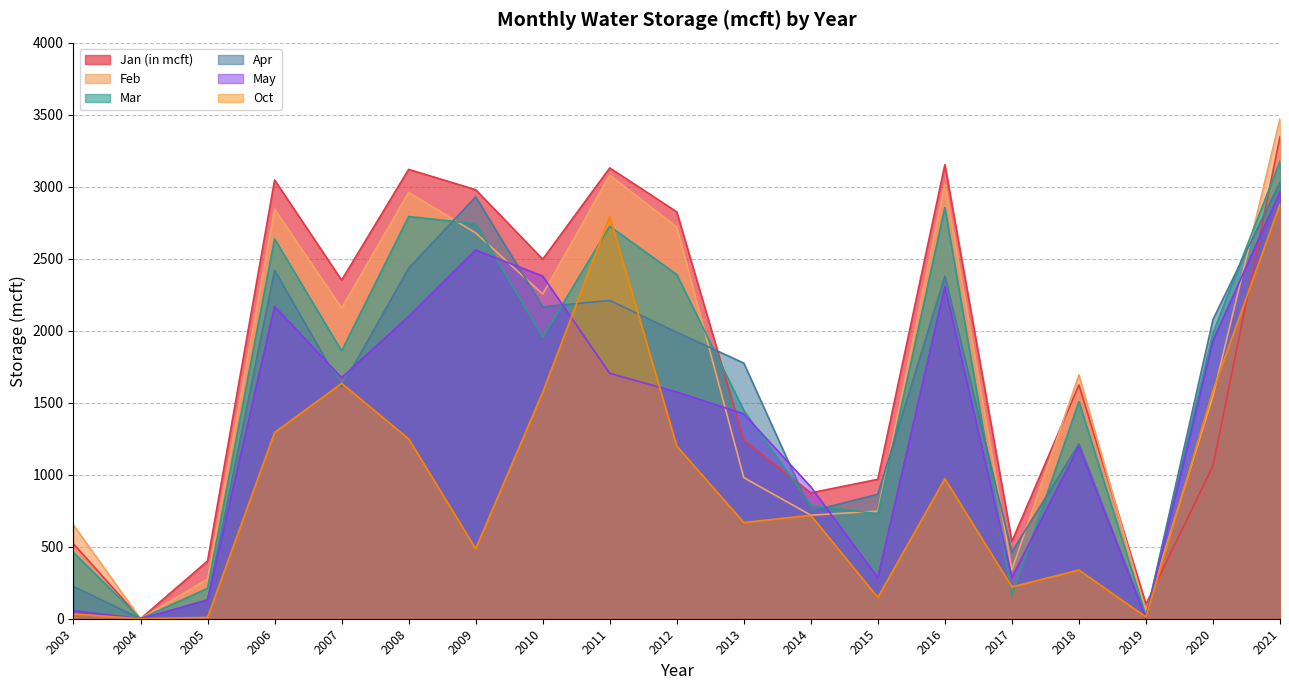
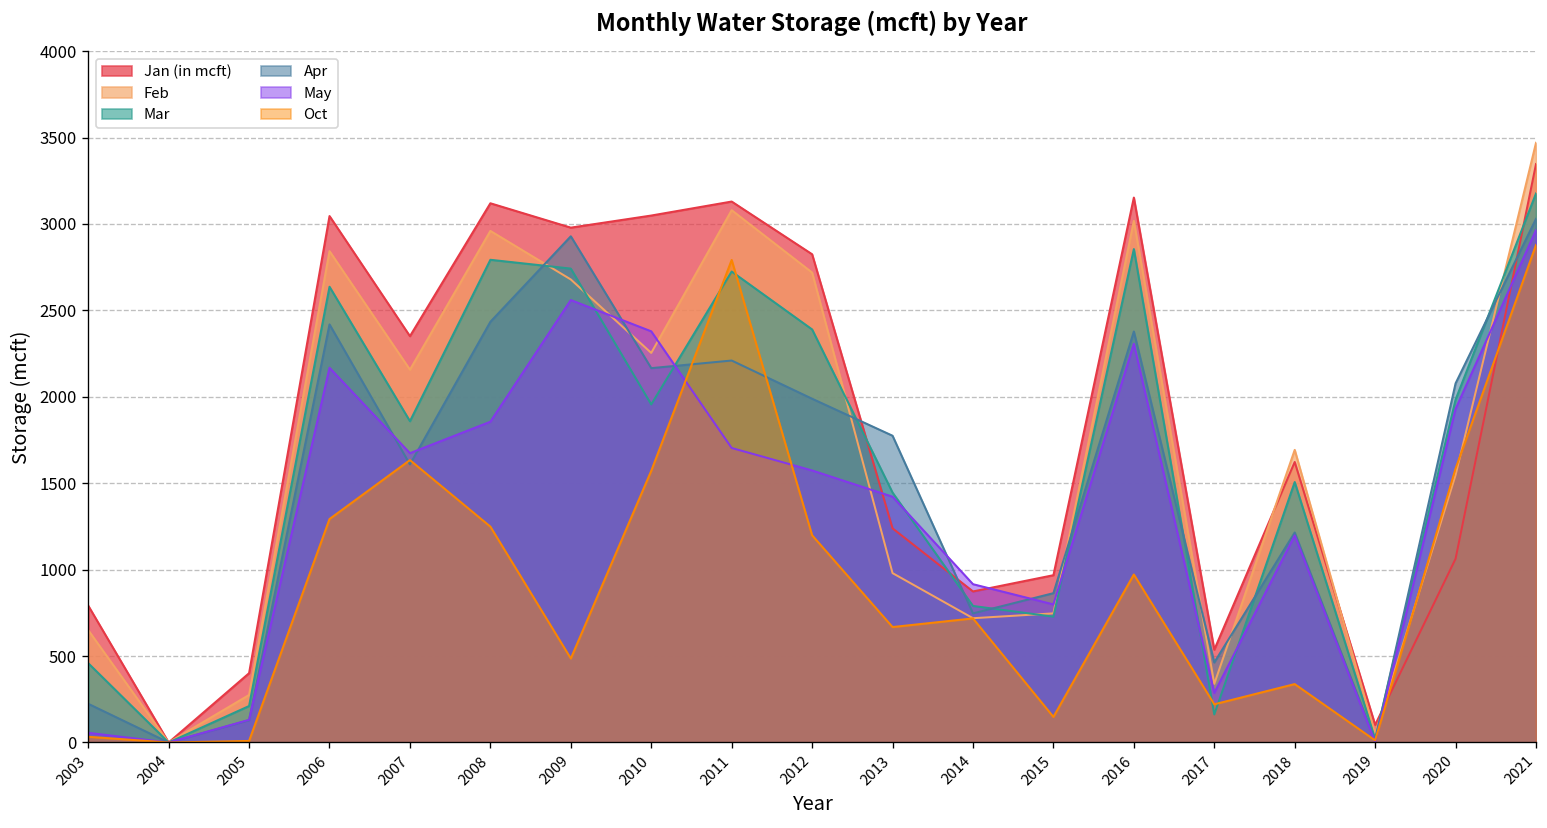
  {
    "Jan (in mcft)": {
-     "2003": 520,
+     "2003": 790,
      "2005": 400,
      "2006": 3050,
      "2007": 2350,
      "2008": 3120,
      "2009": 2980,
-     "2010": 2500,
+     "2010": 3050,
      "2011": 3130,
      "2012": 2830,
      "2013": 1240,
      "2014": 870,
      "2015": 970,
      "2016": 3150,
      "2017": 540,
      "2018": 1620,
      "2019": 100,
      "2020": 1060,
      "2021": 3350
    },
    "May": {
      "2003": 60,
      "2006": 2170,
      "2007": 1670,
-     "2008": 2100,
+     "2008": 1860,
      "2009": 2560,
      "2010": 2380,
      "2011": 1700,
      "2012": 1570,
      "2013": 1420,
      "2014": 920,
-     "2015": 290,
+     "2015": 800,
      "2016": 2310,
      "2017": 290,
      "2020": 1930,
      "2021": 2970
    }
  }
